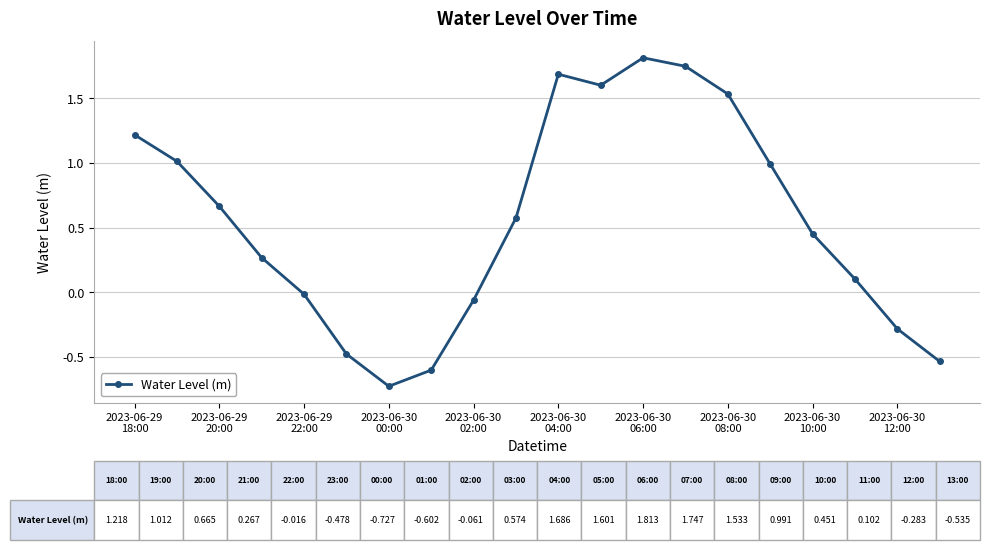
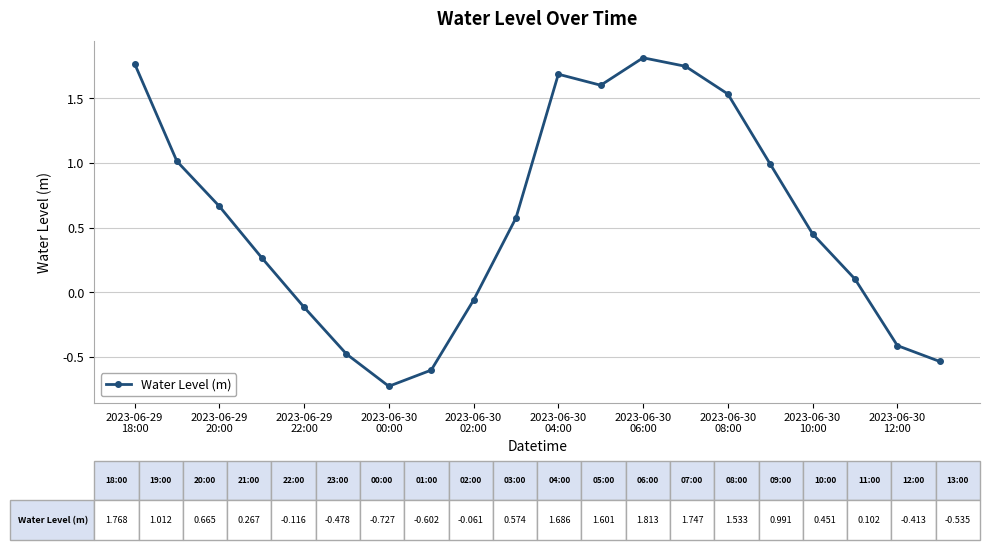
  {
-   "2023-06-29 18:00": 1.218,
-   "2023-06-29 22:00": -0.016,
-   "2023-06-30 12:00": -0.283
+   "2023-06-29 18:00": 1.768,
+   "2023-06-29 22:00": -0.116,
+   "2023-06-30 12:00": -0.413
  }
